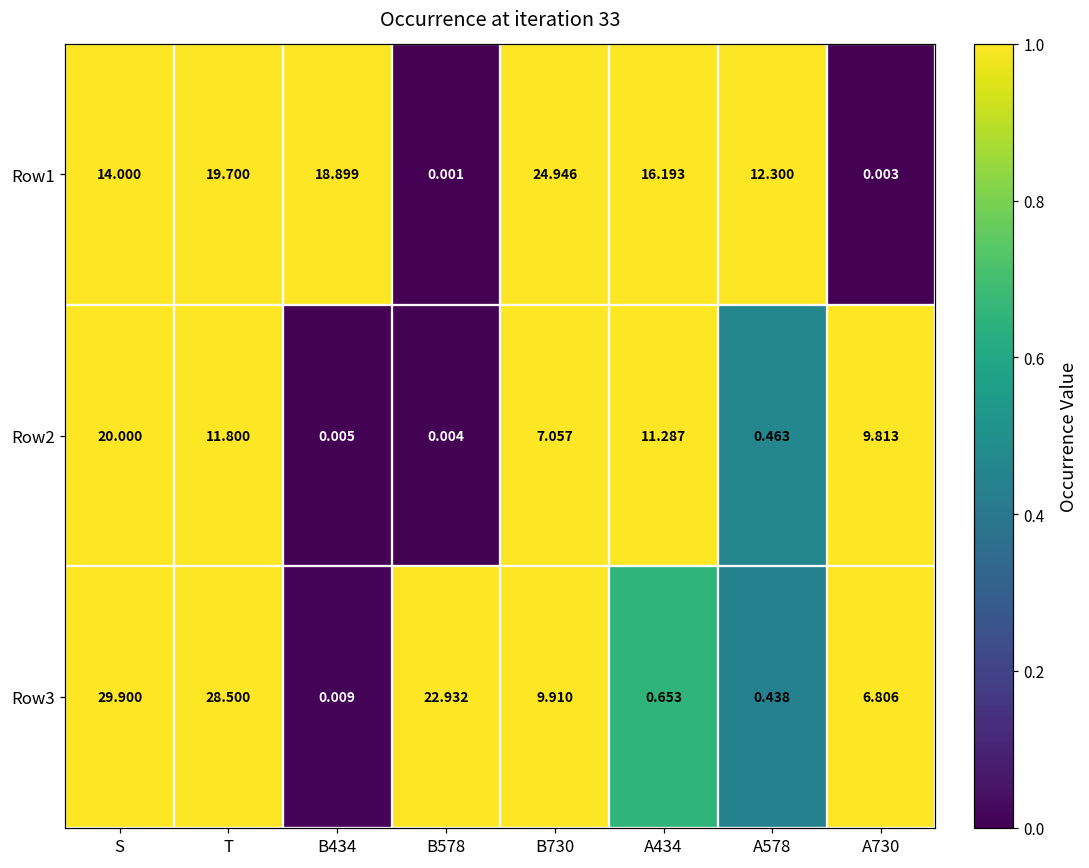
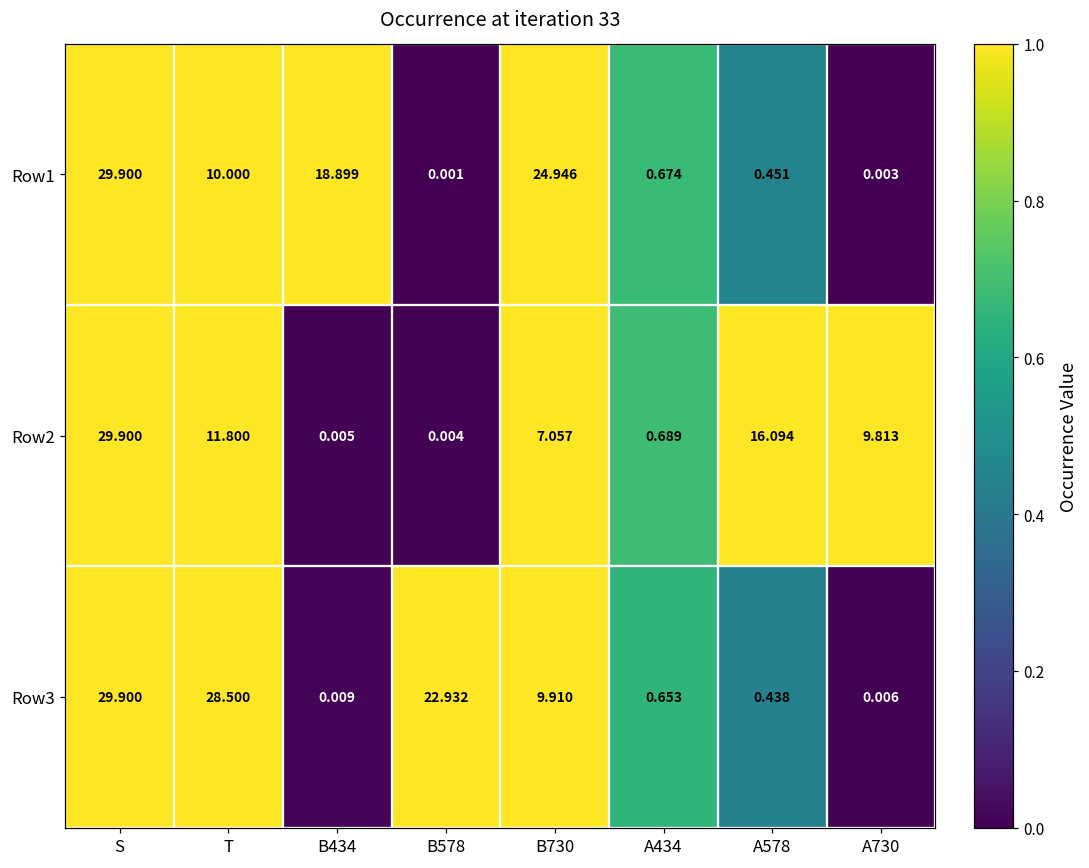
  {
    "Row1": {
-     "S": 14.000,
-     "T": 19.700,
+     "S": 29.900,
+     "T": 10.000,
      "B434": 18.899,
      "B578": 0.001,
      "B730": 24.946,
-     "A434": 16.193,
-     "A578": 12.300,
+     "A434": 0.674,
+     "A578": 0.451,
      "A730": 0.003
    },
    "Row2": {
-     "S": 20.000,
+     "S": 29.900,
      "T": 11.800,
      "B434": 0.005,
      "B578": 0.004,
      "B730": 7.057,
-     "A434": 11.287,
-     "A578": 0.463,
+     "A434": 0.689,
+     "A578": 16.094,
      "A730": 9.813
    },
    "Row3": {
      "S": 29.900,
      "T": 28.500,
      "B434": 0.009,
      "B578": 22.932,
      "B730": 9.910,
      "A434": 0.653,
      "A578": 0.438,
-     "A730": 6.806
+     "A730": 0.006
    }
  }
